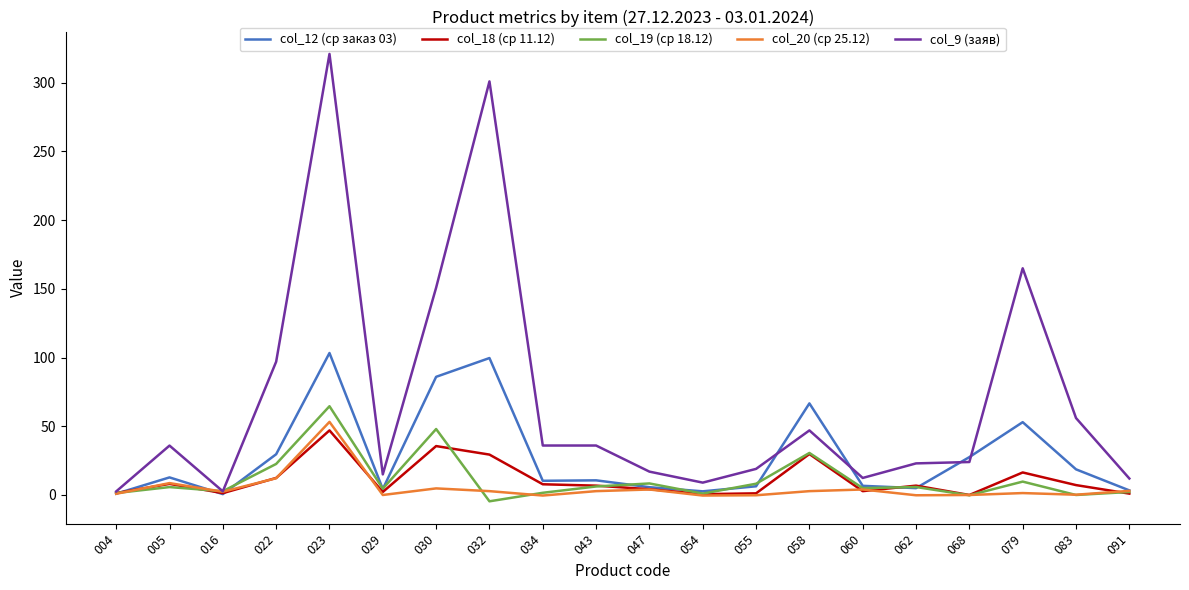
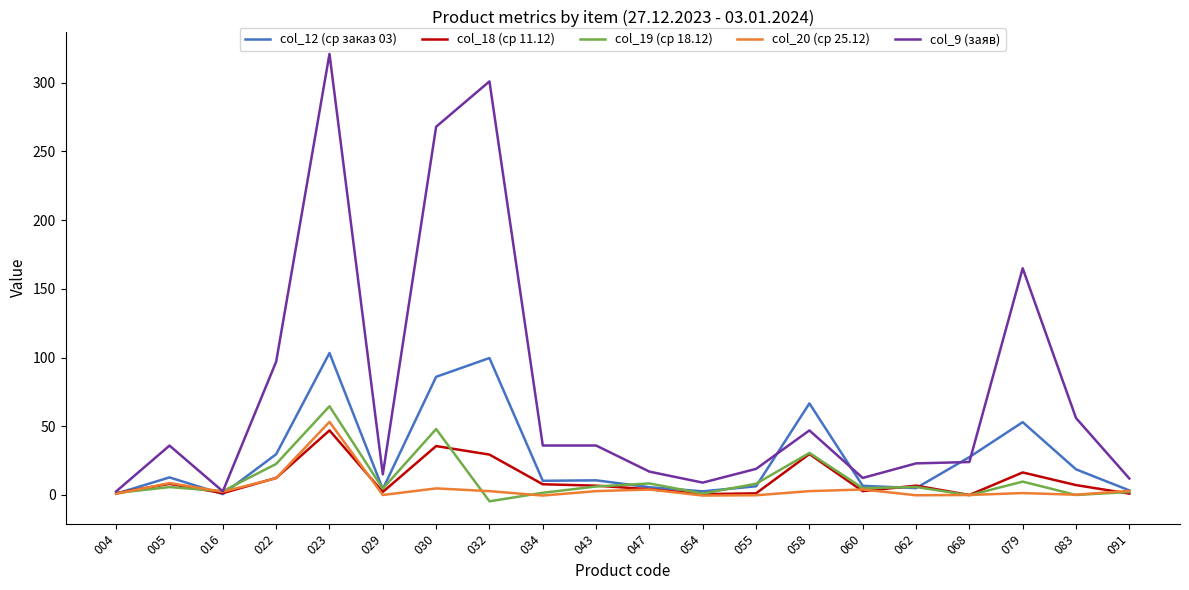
  {
    "col_12 (ср заказ 03)": {
      "005": 13,
      "022": 30,
      "023": 103,
      "030": 86,
      "032": 100,
      "034": 10,
      "043": 11,
      "055": 6,
      "058": 67,
      "068": 28,
      "079": 53,
      "083": 19
    },
    "col_18 (ср 11.12)": {
      "023": 47,
      "029": 2,
      "030": 36,
      "032": 29,
      "034": 8,
      "079": 16,
      "083": 7
    },
    "col_19 (ср 18.12)": {
      "005": 6,
      "022": 23,
      "023": 65,
      "030": 48,
      "032": -5,
      "034": 2,
      "047": 8,
      "055": 8,
      "079": 10
    },
    "col_20 (ср 25.12)": {
      "023": 53,
      "029": 0,
      "030": 5,
      "032": 3,
      "034": 0,
      "043": 3,
      "058": 3,
      "062": 0,
      "079": 1
    },
    "col_9 (заяв)": {
      "005": 36,
      "022": 97,
      "023": 321,
      "029": 15,
-     "030": 151,
+     "030": 268,
      "032": 301,
      "034": 36,
      "043": 36,
      "047": 17,
      "054": 9,
      "055": 19,
      "058": 47,
      "060": 12,
      "062": 23,
      "068": 24,
      "079": 165,
      "083": 56,
      "091": 12
    }
  }
